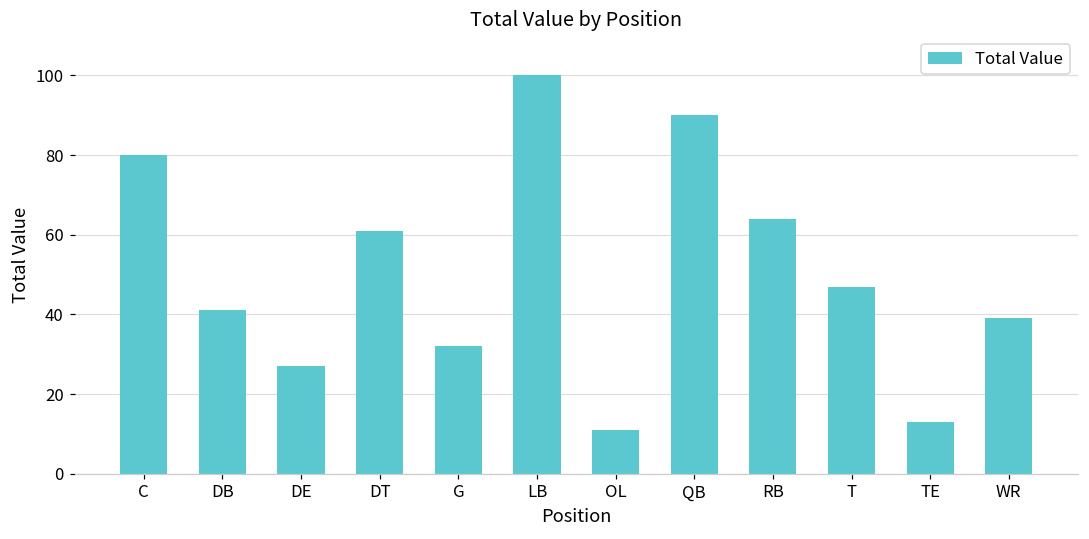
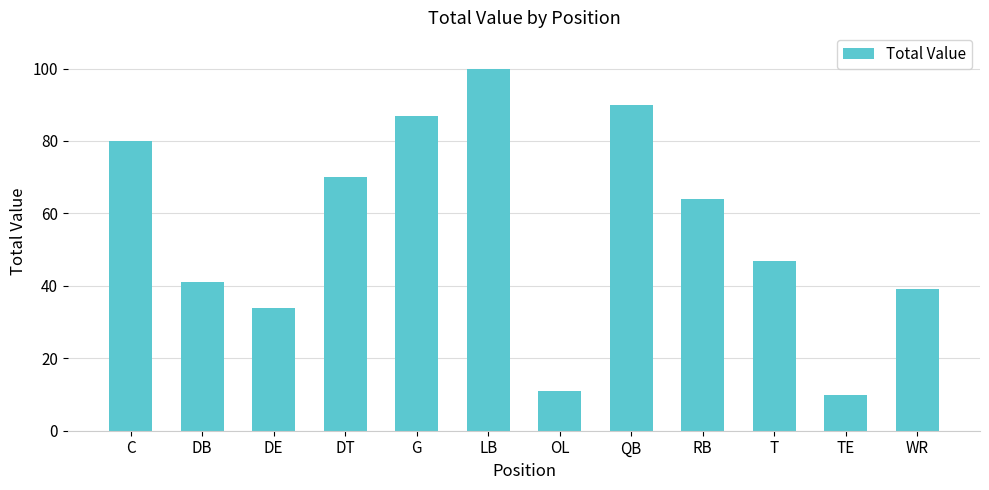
  {
    "C": 80,
    "DB": 41,
-   "DE": 27,
-   "DT": 61,
-   "G": 32,
+   "DE": 34,
+   "DT": 70,
+   "G": 87,
    "LB": 100,
    "OL": 11,
    "QB": 90,
    "RB": 64,
    "T": 47,
-   "TE": 13,
+   "TE": 10,
    "WR": 39
  }
